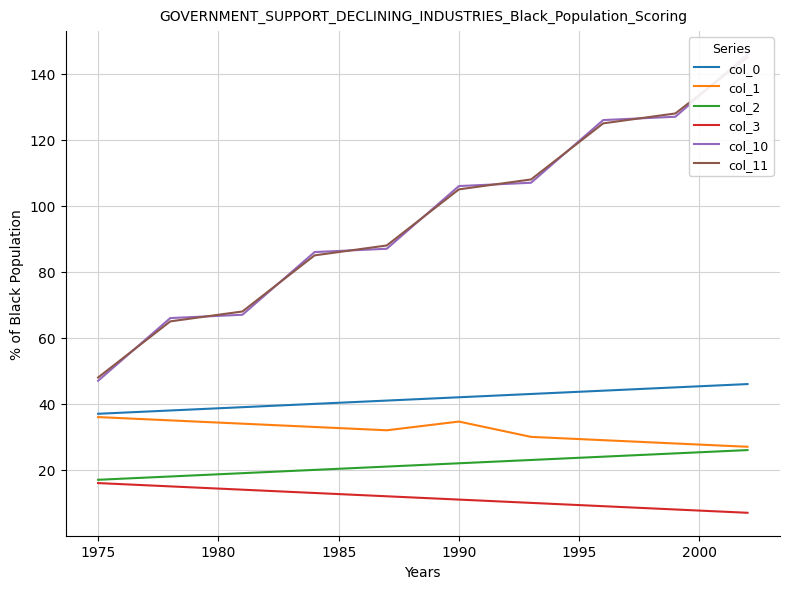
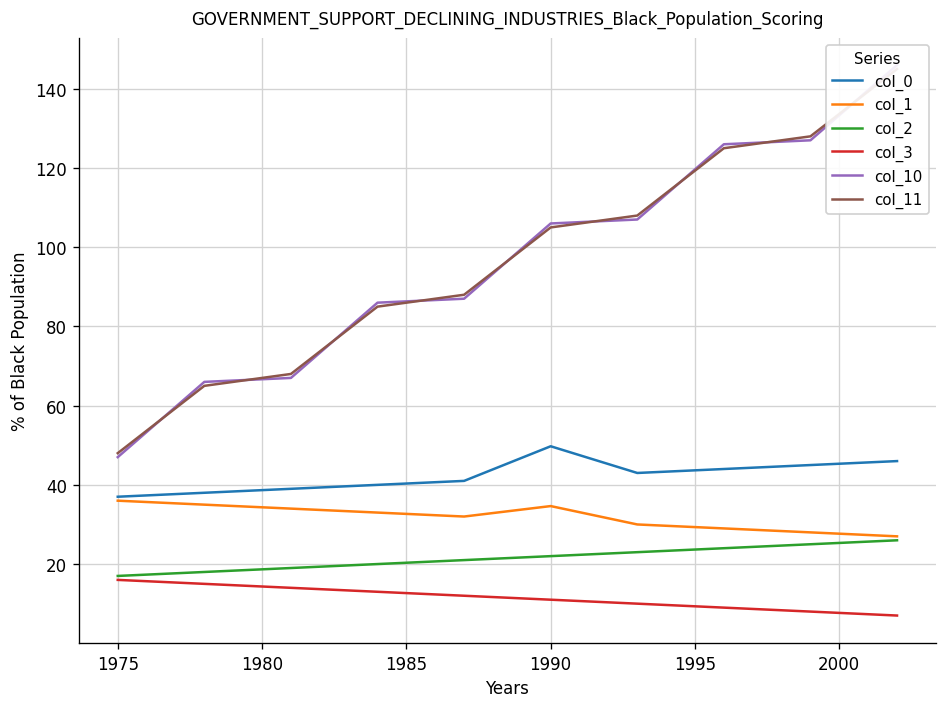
  {
    "col_0": {
      "1975": 37,
-     "1990": 42
+     "1990": 50
    },
    "col_1": {
      "1975": 36,
      "1990": 35
    },
    "col_2": {
      "1975": 17,
      "1990": 22
    },
    "col_3": {
      "1975": 16,
      "1990": 11
    },
    "col_10": {
      "1975": 47,
      "1990": 106
    },
    "col_11": {
      "1975": 48,
      "1990": 105
    }
  }
